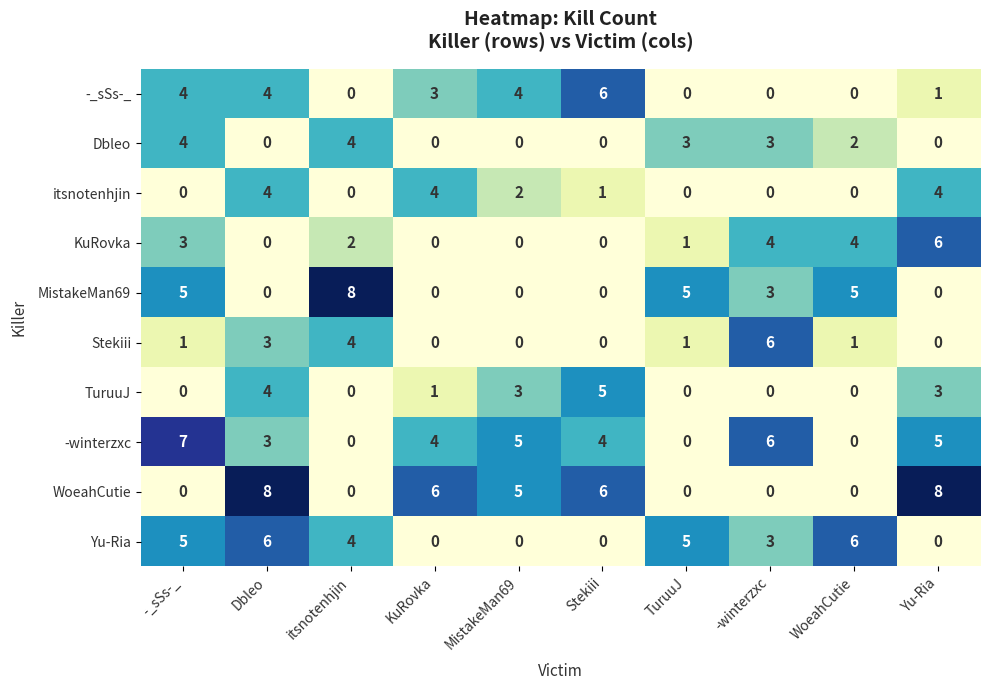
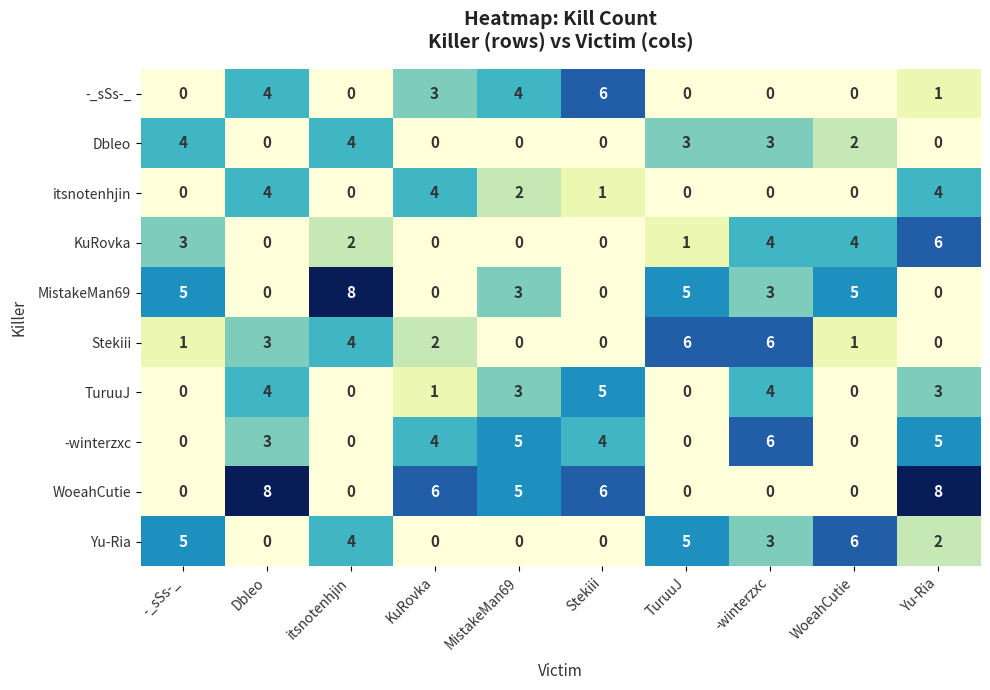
  {
    "-_sSs-_": {
-     "-_sSs-_": 4,
+     "-_sSs-_": 0,
      "Dbleo": 4,
      "itsnotenhjin": 0,
      "KuRovka": 3,
      "MistakeMan69": 4,
      "Stekiii": 6,
      "TuruuJ": 0,
      "-winterzxc": 0,
      "WoeahCutie": 0,
      "Yu-Ria": 1
    },
    "Dbleo": {
      "-_sSs-_": 4,
      "Dbleo": 0,
      "itsnotenhjin": 4,
      "KuRovka": 0,
      "MistakeMan69": 0,
      "Stekiii": 0,
      "TuruuJ": 3,
      "-winterzxc": 3,
      "WoeahCutie": 2,
      "Yu-Ria": 0
    },
    "itsnotenhjin": {
      "-_sSs-_": 0,
      "Dbleo": 4,
      "itsnotenhjin": 0,
      "KuRovka": 4,
      "MistakeMan69": 2,
      "Stekiii": 1,
      "TuruuJ": 0,
      "-winterzxc": 0,
      "WoeahCutie": 0,
      "Yu-Ria": 4
    },
    "KuRovka": {
      "-_sSs-_": 3,
      "Dbleo": 0,
      "itsnotenhjin": 2,
      "KuRovka": 0,
      "MistakeMan69": 0,
      "Stekiii": 0,
      "TuruuJ": 1,
      "-winterzxc": 4,
      "WoeahCutie": 4,
      "Yu-Ria": 6
    },
    "MistakeMan69": {
      "-_sSs-_": 5,
      "Dbleo": 0,
      "itsnotenhjin": 8,
      "KuRovka": 0,
-     "MistakeMan69": 0,
+     "MistakeMan69": 3,
      "Stekiii": 0,
      "TuruuJ": 5,
      "-winterzxc": 3,
      "WoeahCutie": 5,
      "Yu-Ria": 0
    },
    "Stekiii": {
      "-_sSs-_": 1,
      "Dbleo": 3,
      "itsnotenhjin": 4,
-     "KuRovka": 0,
+     "KuRovka": 2,
      "MistakeMan69": 0,
      "Stekiii": 0,
-     "TuruuJ": 1,
+     "TuruuJ": 6,
      "-winterzxc": 6,
      "WoeahCutie": 1,
      "Yu-Ria": 0
    },
    "TuruuJ": {
      "-_sSs-_": 0,
      "Dbleo": 4,
      "itsnotenhjin": 0,
      "KuRovka": 1,
      "MistakeMan69": 3,
      "Stekiii": 5,
      "TuruuJ": 0,
-     "-winterzxc": 0,
+     "-winterzxc": 4,
      "WoeahCutie": 0,
      "Yu-Ria": 3
    },
    "-winterzxc": {
-     "-_sSs-_": 7,
+     "-_sSs-_": 0,
      "Dbleo": 3,
      "itsnotenhjin": 0,
      "KuRovka": 4,
      "MistakeMan69": 5,
      "Stekiii": 4,
      "TuruuJ": 0,
      "-winterzxc": 6,
      "WoeahCutie": 0,
      "Yu-Ria": 5
    },
    "WoeahCutie": {
      "-_sSs-_": 0,
      "Dbleo": 8,
      "itsnotenhjin": 0,
      "KuRovka": 6,
      "MistakeMan69": 5,
      "Stekiii": 6,
      "TuruuJ": 0,
      "-winterzxc": 0,
      "WoeahCutie": 0,
      "Yu-Ria": 8
    },
    "Yu-Ria": {
      "-_sSs-_": 5,
-     "Dbleo": 6,
+     "Dbleo": 0,
      "itsnotenhjin": 4,
      "KuRovka": 0,
      "MistakeMan69": 0,
      "Stekiii": 0,
      "TuruuJ": 5,
      "-winterzxc": 3,
      "WoeahCutie": 6,
-     "Yu-Ria": 0
+     "Yu-Ria": 2
    }
  }
